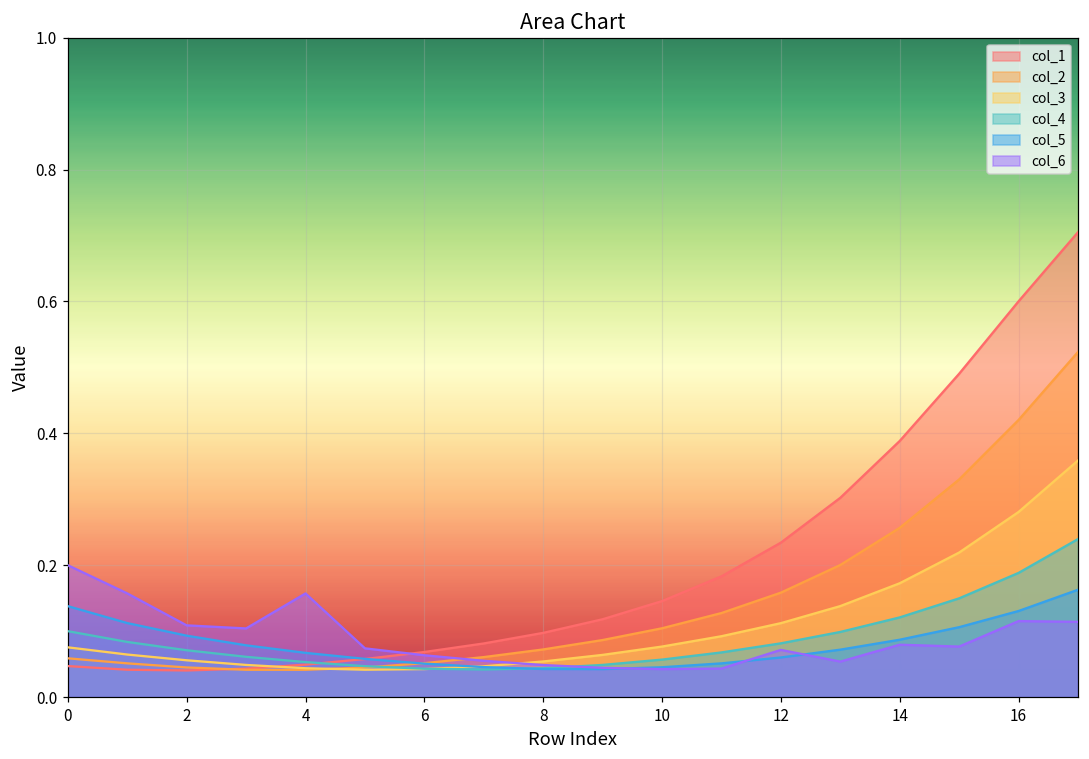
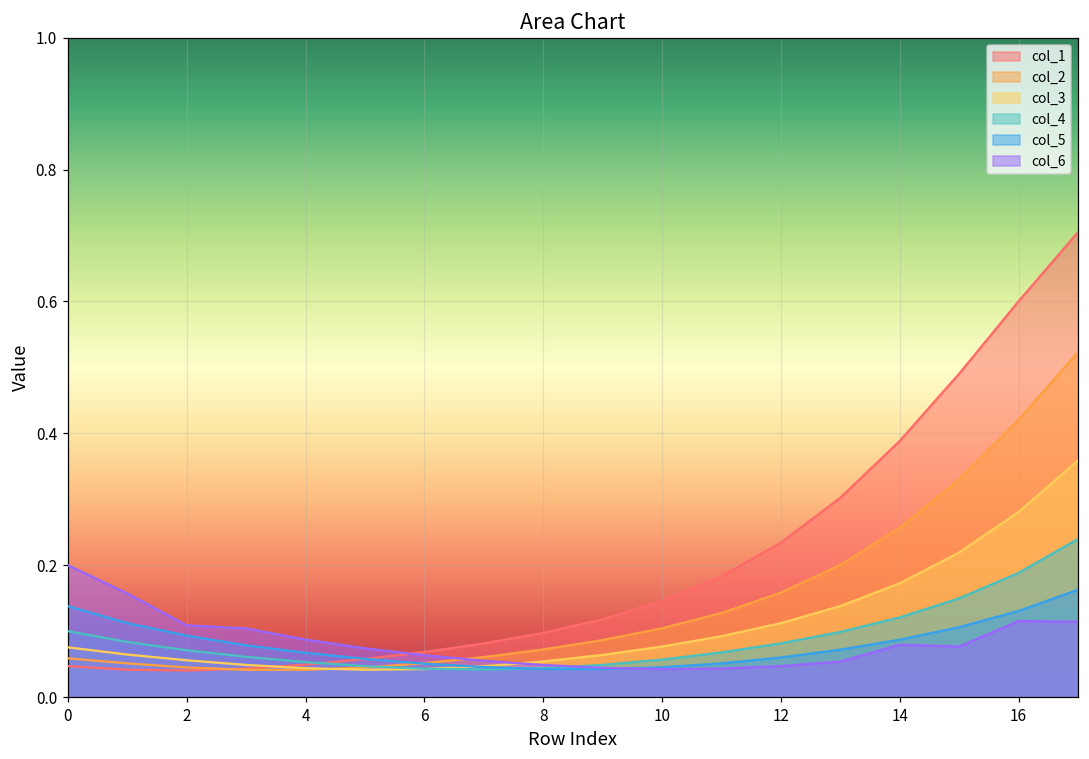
  {
    "col_6": {
      "0": 0.20,
      "2": 0.11,
-     "4": 0.16,
+     "4": 0.09,
      "6": 0.06,
      "8": 0.05,
-     "12": 0.07,
+     "12": 0.05,
      "14": 0.08,
      "16": 0.12
    }
  }
